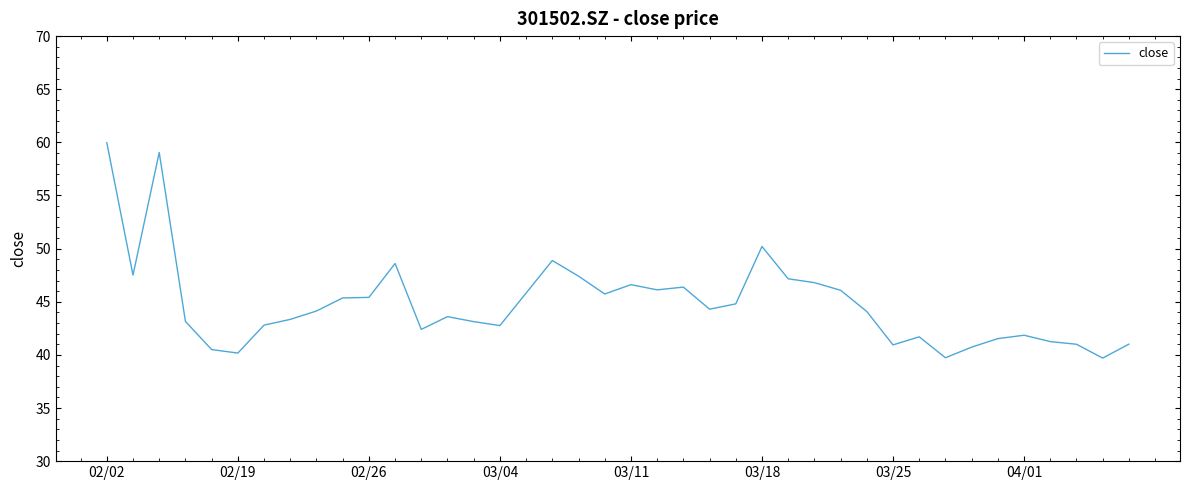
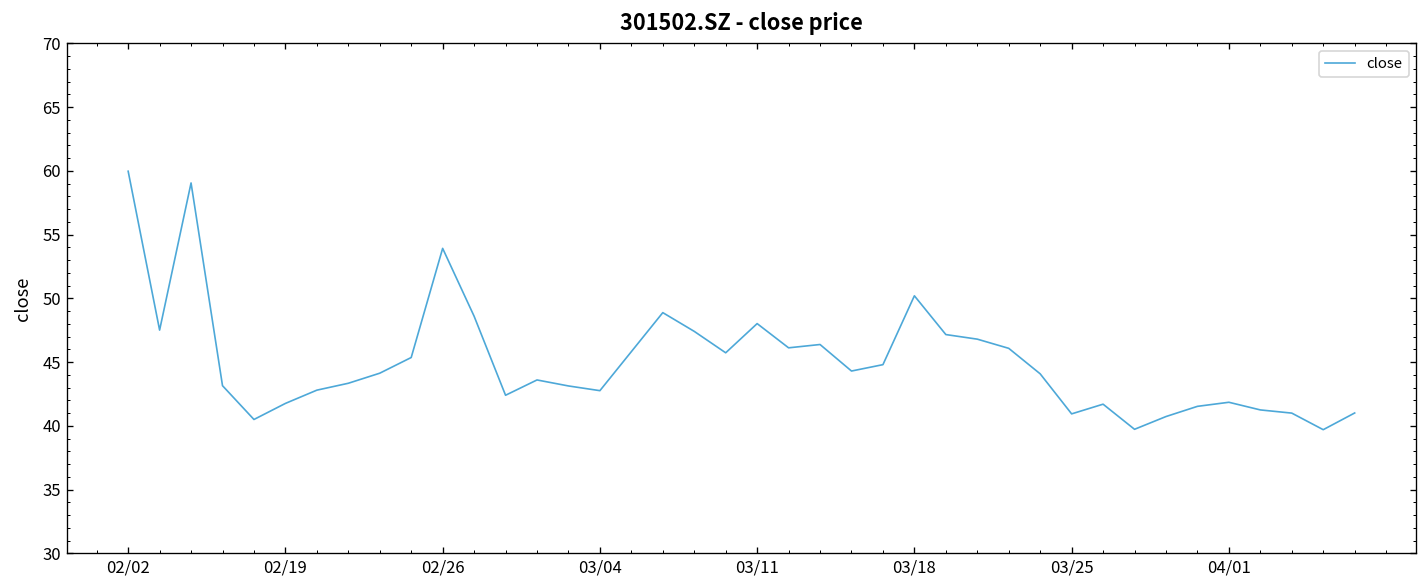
  {
    "02/02": 60.0,
-   "02/19": 40.2,
-   "02/26": 45.4,
+   "02/19": 41.8,
+   "02/26": 53.9,
    "03/04": 42.8,
-   "03/11": 46.6,
+   "03/11": 48.0,
    "03/18": 50.2,
    "03/25": 40.9,
    "04/01": 41.9
  }
